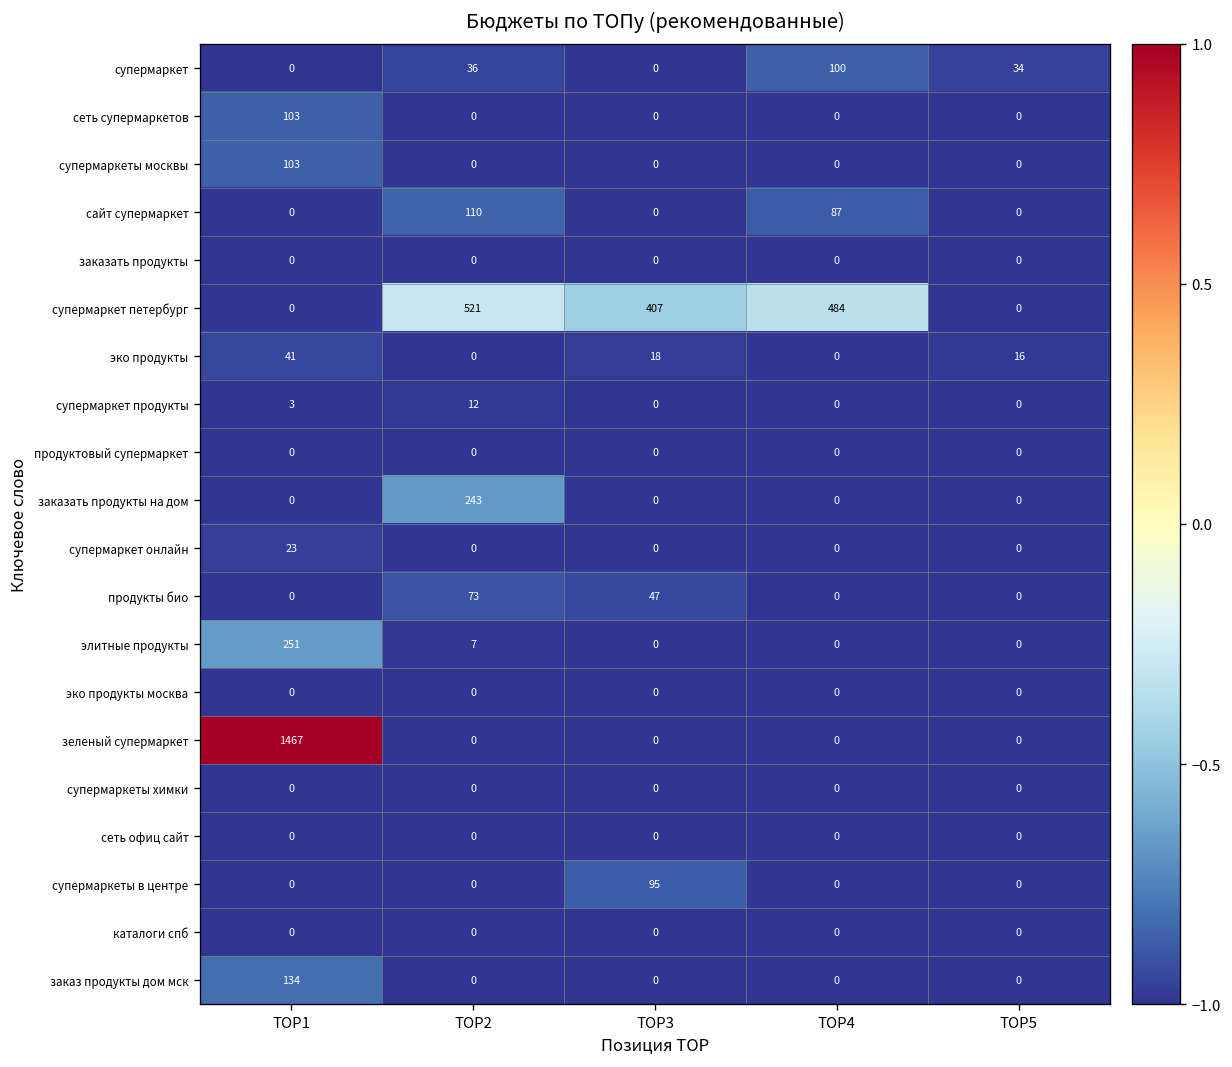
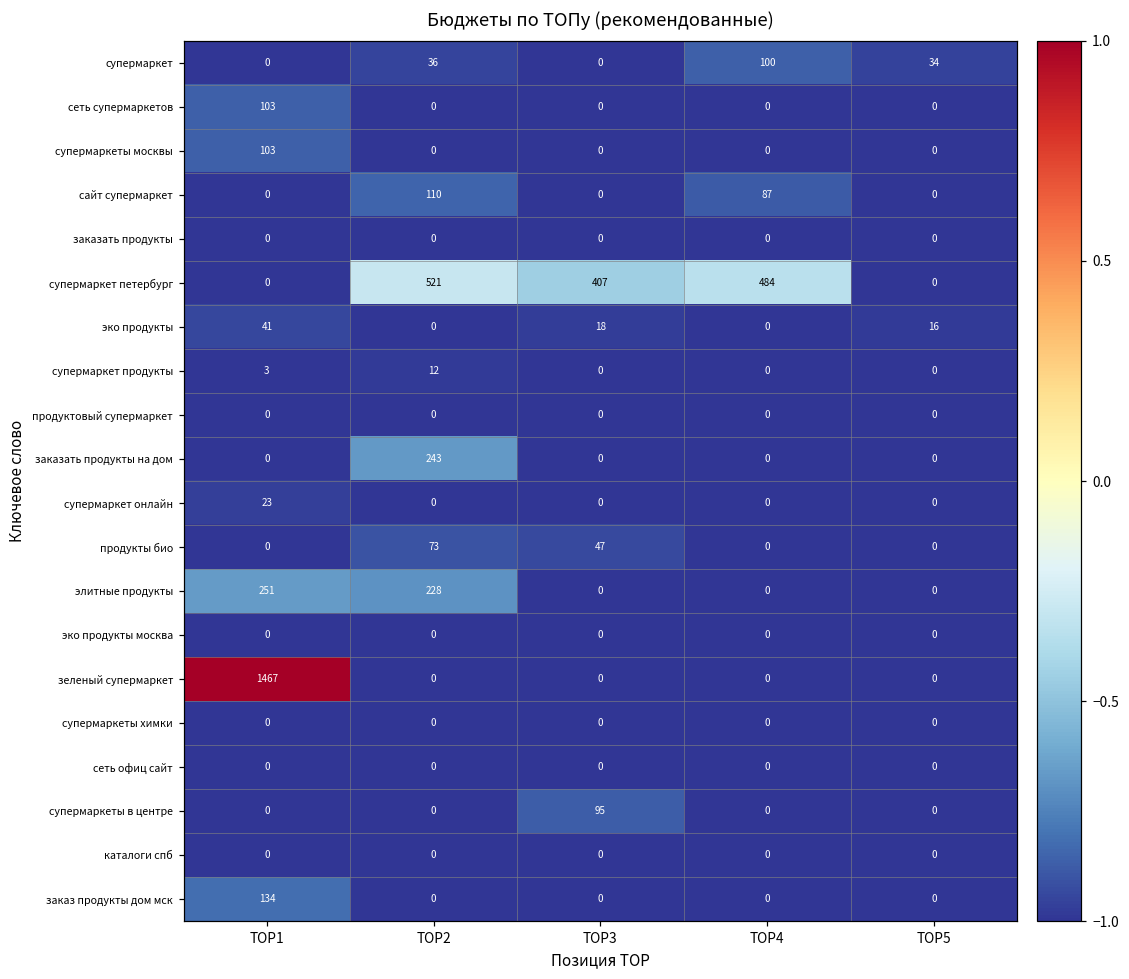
  {
    "супермаркет": {
      "TOP1": 0,
      "TOP2": 36,
      "TOP3": 0,
      "TOP4": 100,
      "TOP5": 34
    },
    "сеть супермаркетов": {
      "TOP1": 103,
      "TOP2": 0,
      "TOP3": 0,
      "TOP4": 0,
      "TOP5": 0
    },
    "супермаркеты москвы": {
      "TOP1": 103,
      "TOP2": 0,
      "TOP3": 0,
      "TOP4": 0,
      "TOP5": 0
    },
    "сайт супермаркет": {
      "TOP1": 0,
      "TOP2": 110,
      "TOP3": 0,
      "TOP4": 87,
      "TOP5": 0
    },
    "заказать продукты": {
      "TOP1": 0,
      "TOP2": 0,
      "TOP3": 0,
      "TOP4": 0,
      "TOP5": 0
    },
    "супермаркет петербург": {
      "TOP1": 0,
      "TOP2": 521,
      "TOP3": 407,
      "TOP4": 484,
      "TOP5": 0
    },
    "эко продукты": {
      "TOP1": 41,
      "TOP2": 0,
      "TOP3": 18,
      "TOP4": 0,
      "TOP5": 16
    },
    "супермаркет продукты": {
      "TOP1": 3,
      "TOP2": 12,
      "TOP3": 0,
      "TOP4": 0,
      "TOP5": 0
    },
    "продуктовый супермаркет": {
      "TOP1": 0,
      "TOP2": 0,
      "TOP3": 0,
      "TOP4": 0,
      "TOP5": 0
    },
    "заказать продукты на дом": {
      "TOP1": 0,
      "TOP2": 243,
      "TOP3": 0,
      "TOP4": 0,
      "TOP5": 0
    },
    "супермаркет онлайн": {
      "TOP1": 23,
      "TOP2": 0,
      "TOP3": 0,
      "TOP4": 0,
      "TOP5": 0
    },
    "продукты био": {
      "TOP1": 0,
      "TOP2": 73,
      "TOP3": 47,
      "TOP4": 0,
      "TOP5": 0
    },
    "элитные продукты": {
      "TOP1": 251,
-     "TOP2": 7,
+     "TOP2": 228,
      "TOP3": 0,
      "TOP4": 0,
      "TOP5": 0
    },
    "эко продукты москва": {
      "TOP1": 0,
      "TOP2": 0,
      "TOP3": 0,
      "TOP4": 0,
      "TOP5": 0
    },
    "зеленый супермаркет": {
      "TOP1": 1467,
      "TOP2": 0,
      "TOP3": 0,
      "TOP4": 0,
      "TOP5": 0
    },
    "супермаркеты химки": {
      "TOP1": 0,
      "TOP2": 0,
      "TOP3": 0,
      "TOP4": 0,
      "TOP5": 0
    },
    "сеть офиц сайт": {
      "TOP1": 0,
      "TOP2": 0,
      "TOP3": 0,
      "TOP4": 0,
      "TOP5": 0
    },
    "супермаркеты в центре": {
      "TOP1": 0,
      "TOP2": 0,
      "TOP3": 95,
      "TOP4": 0,
      "TOP5": 0
    },
    "каталоги спб": {
      "TOP1": 0,
      "TOP2": 0,
      "TOP3": 0,
      "TOP4": 0,
      "TOP5": 0
    },
    "заказ продукты дом мск": {
      "TOP1": 134,
      "TOP2": 0,
      "TOP3": 0,
      "TOP4": 0,
      "TOP5": 0
    }
  }
